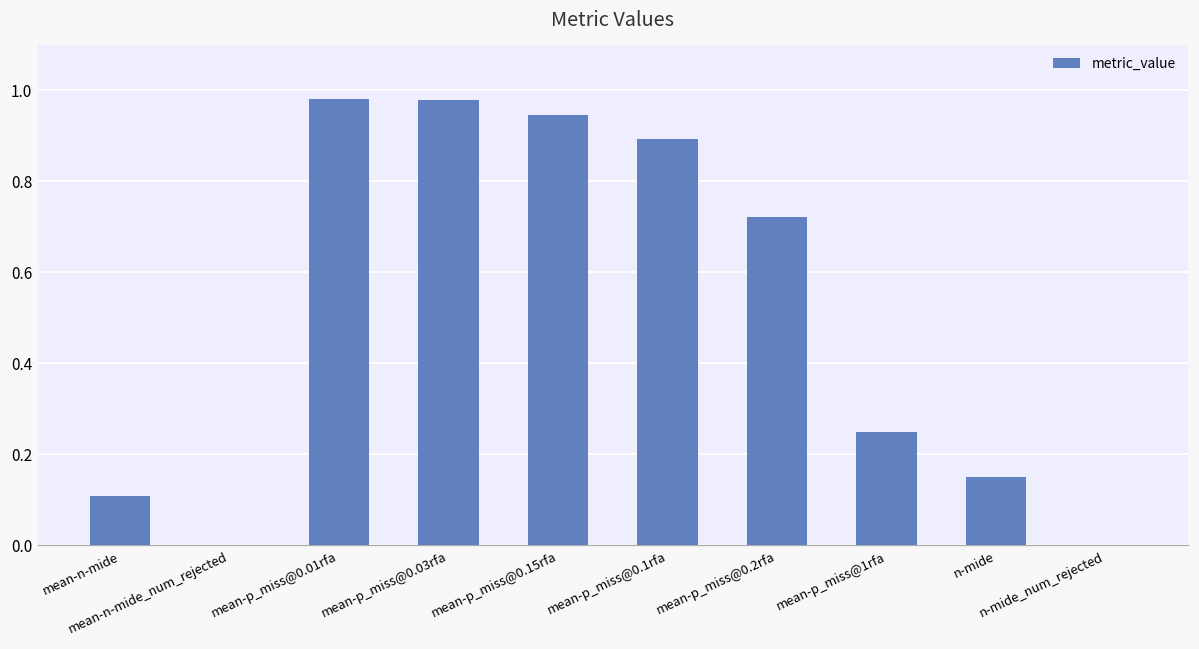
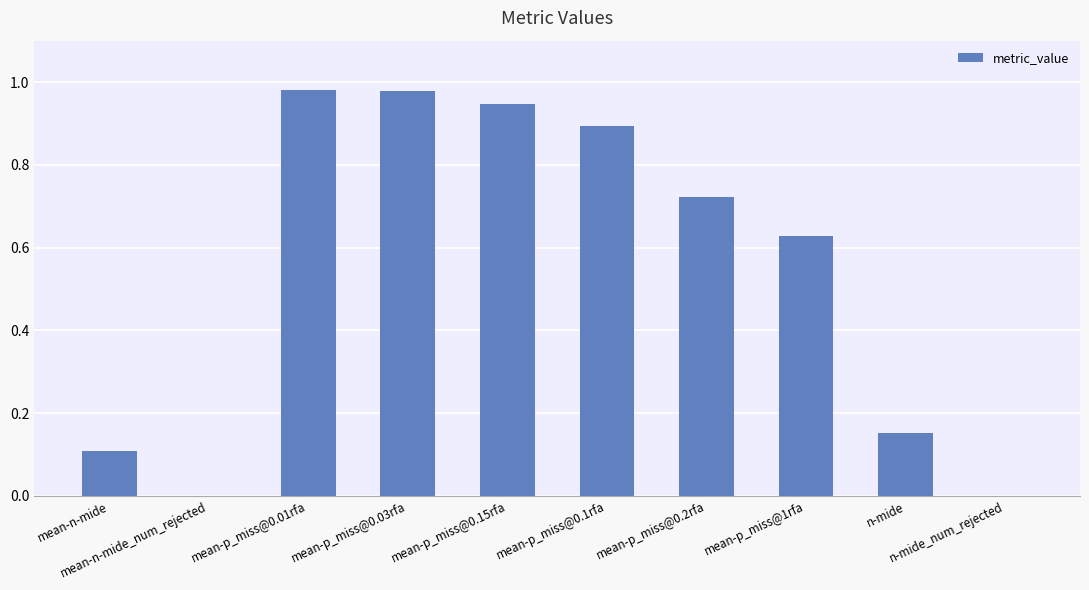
  {
    "mean-n-mide": 0.11,
    "mean-n-mide_num_rejected": 0.00,
    "mean-p_miss@0.01rfa": 0.98,
    "mean-p_miss@0.03rfa": 0.98,
    "mean-p_miss@0.15rfa": 0.95,
    "mean-p_miss@0.1rfa": 0.89,
    "mean-p_miss@0.2rfa": 0.72,
-   "mean-p_miss@1rfa": 0.25,
+   "mean-p_miss@1rfa": 0.63,
    "n-mide": 0.15,
    "n-mide_num_rejected": 0.00
  }
